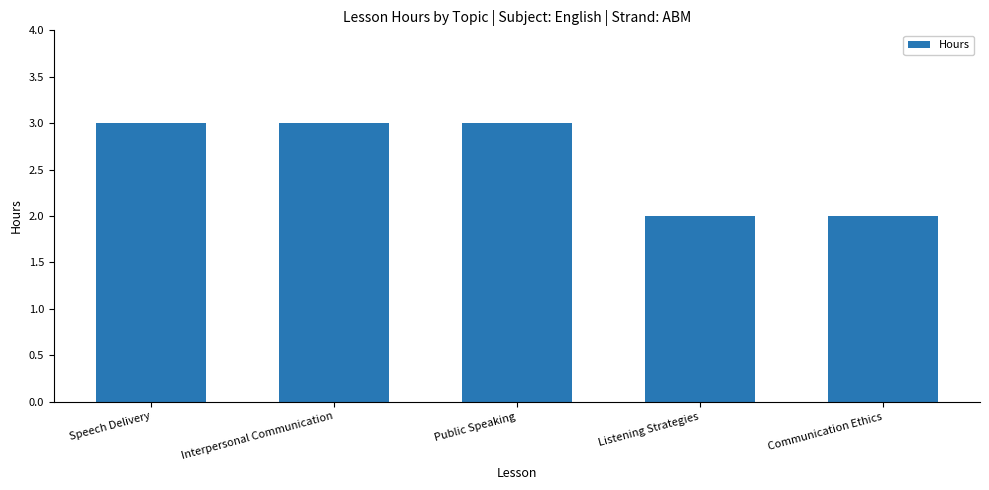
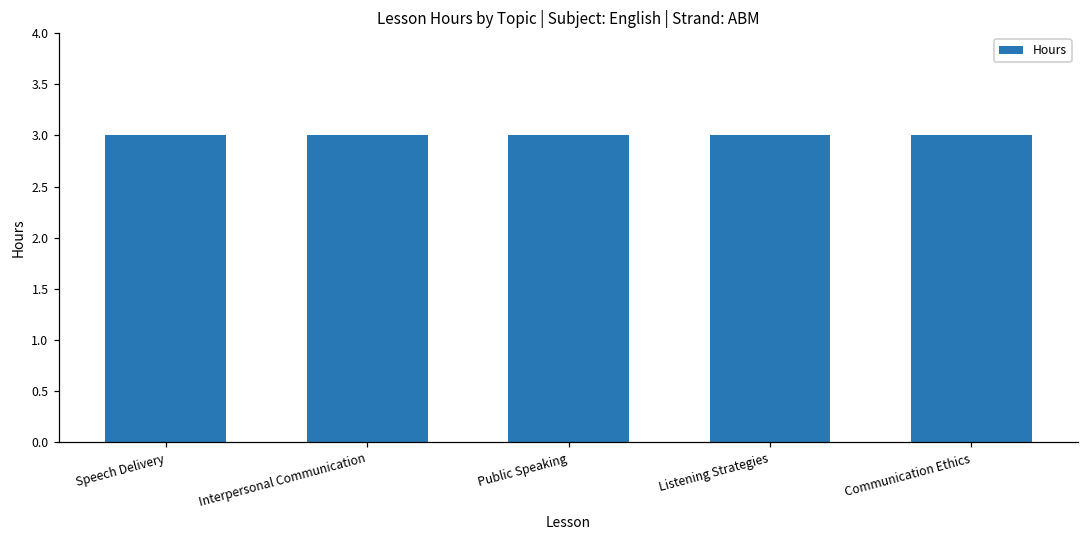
  {
    "Speech Delivery": 3,
    "Interpersonal Communication": 3,
    "Public Speaking": 3,
-   "Listening Strategies": 2,
-   "Communication Ethics": 2
+   "Listening Strategies": 3,
+   "Communication Ethics": 3
  }
